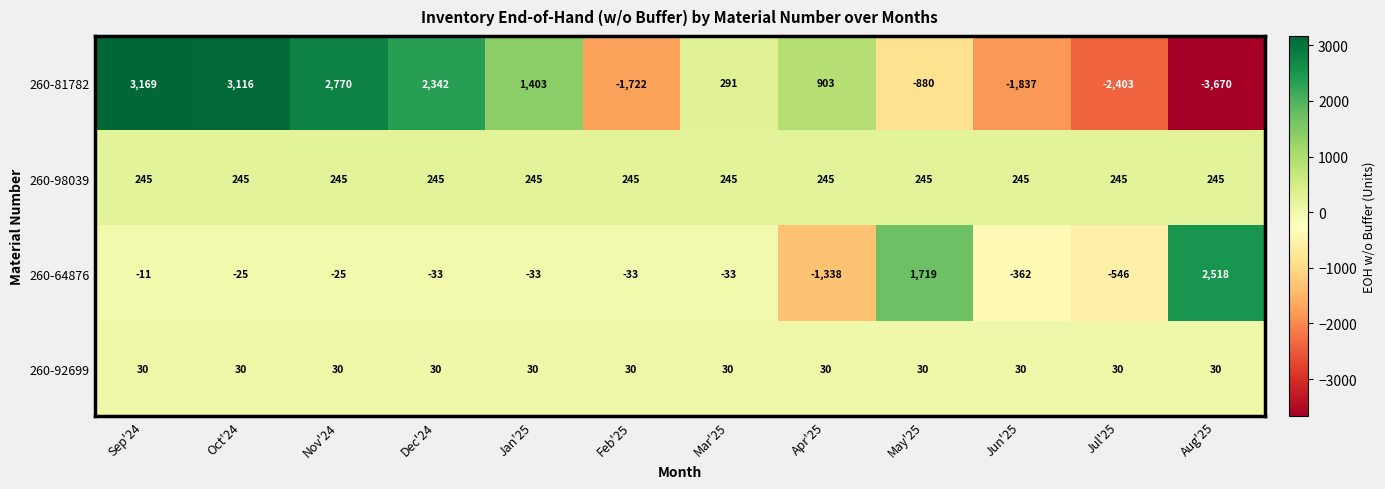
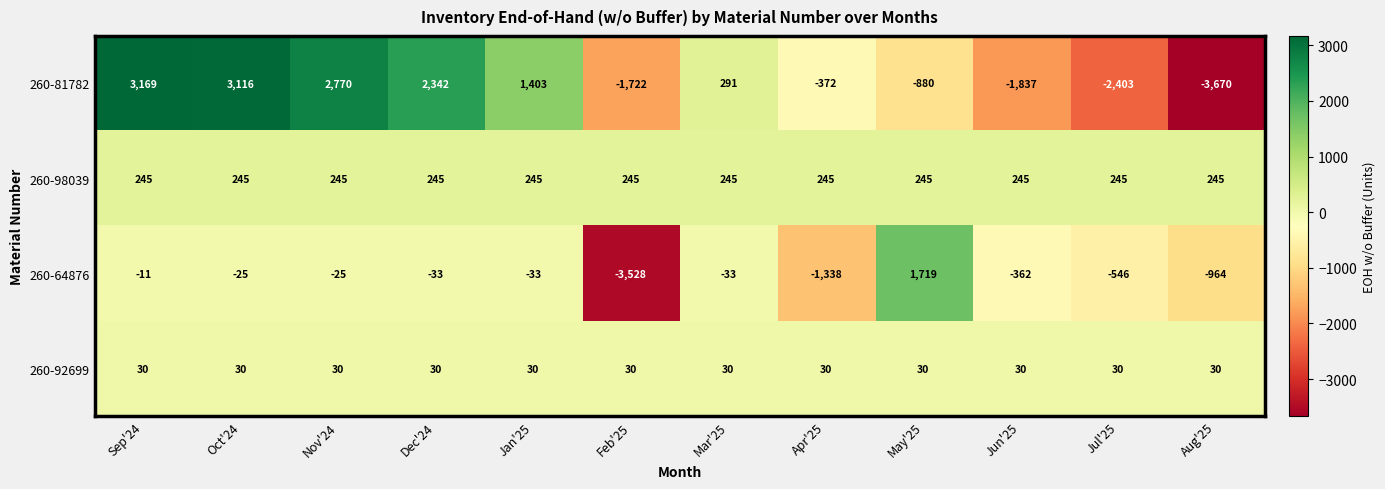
  {
    "260-81782": {
      "Sep'24": "3,169",
      "Oct'24": "3,116",
      "Nov'24": "2,770",
      "Dec'24": "2,342",
      "Jan'25": "1,403",
      "Feb'25": "-1,722",
      "Mar'25": "291",
-     "Apr'25": "903",
+     "Apr'25": "-372",
      "May'25": "-880",
      "Jun'25": "-1,837",
      "Jul'25": "-2,403",
      "Aug'25": "-3,670"
    },
    "260-98039": {
      "Sep'24": "245",
      "Oct'24": "245",
      "Nov'24": "245",
      "Dec'24": "245",
      "Jan'25": "245",
      "Feb'25": "245",
      "Mar'25": "245",
      "Apr'25": "245",
      "May'25": "245",
      "Jun'25": "245",
      "Jul'25": "245",
      "Aug'25": "245"
    },
    "260-64876": {
      "Sep'24": "-11",
      "Oct'24": "-25",
      "Nov'24": "-25",
      "Dec'24": "-33",
      "Jan'25": "-33",
-     "Feb'25": "-33",
+     "Feb'25": "-3,528",
      "Mar'25": "-33",
      "Apr'25": "-1,338",
      "May'25": "1,719",
      "Jun'25": "-362",
      "Jul'25": "-546",
-     "Aug'25": "2,518"
+     "Aug'25": "-964"
    },
    "260-92699": {
      "Sep'24": "30",
      "Oct'24": "30",
      "Nov'24": "30",
      "Dec'24": "30",
      "Jan'25": "30",
      "Feb'25": "30",
      "Mar'25": "30",
      "Apr'25": "30",
      "May'25": "30",
      "Jun'25": "30",
      "Jul'25": "30",
      "Aug'25": "30"
    }
  }
